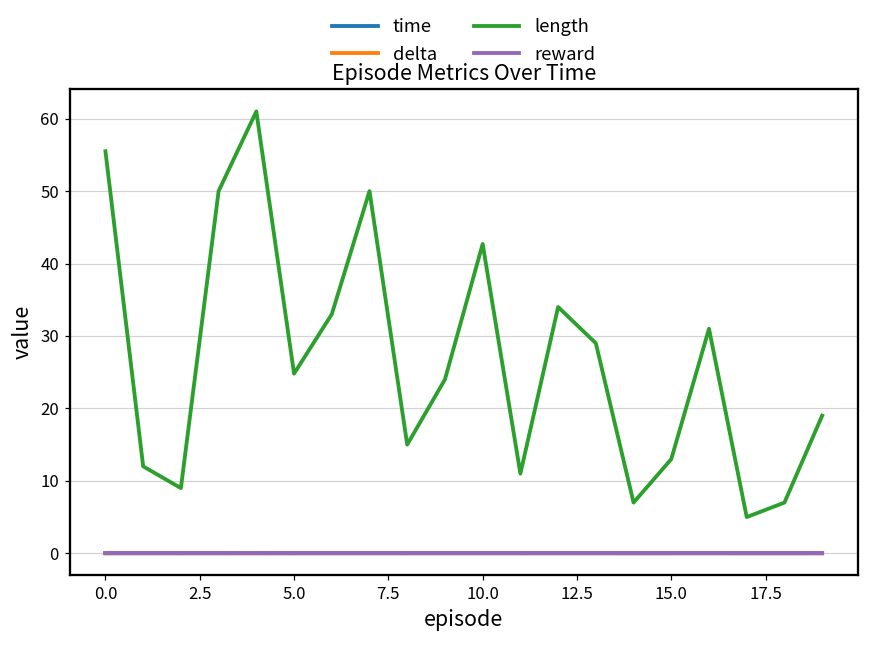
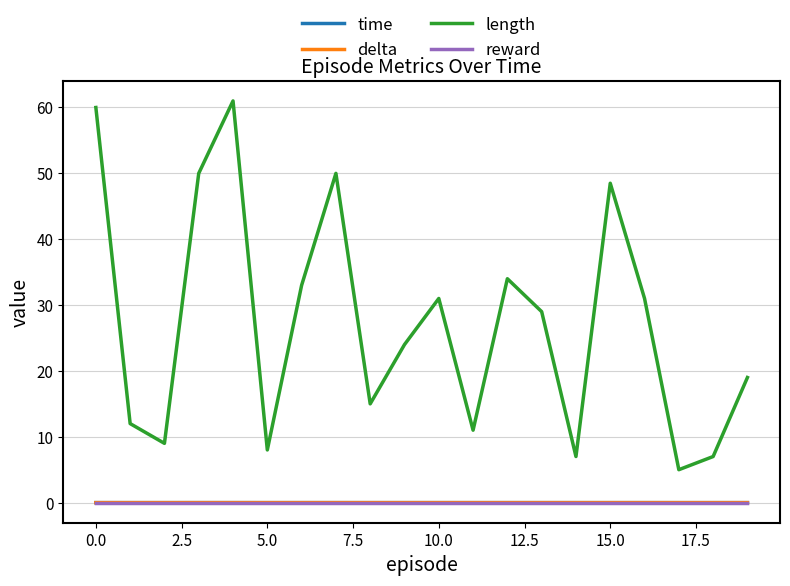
  {
    "reward": {
      "0.0": 0,
      "5.0": 0,
      "10.0": 0,
      "15.0": 0
    },
    "length": {
-     "0.0": 56,
-     "5.0": 25,
-     "10.0": 43,
-     "15.0": 13
+     "0.0": 60,
+     "5.0": 8,
+     "10.0": 31,
+     "15.0": 49
    }
  }
